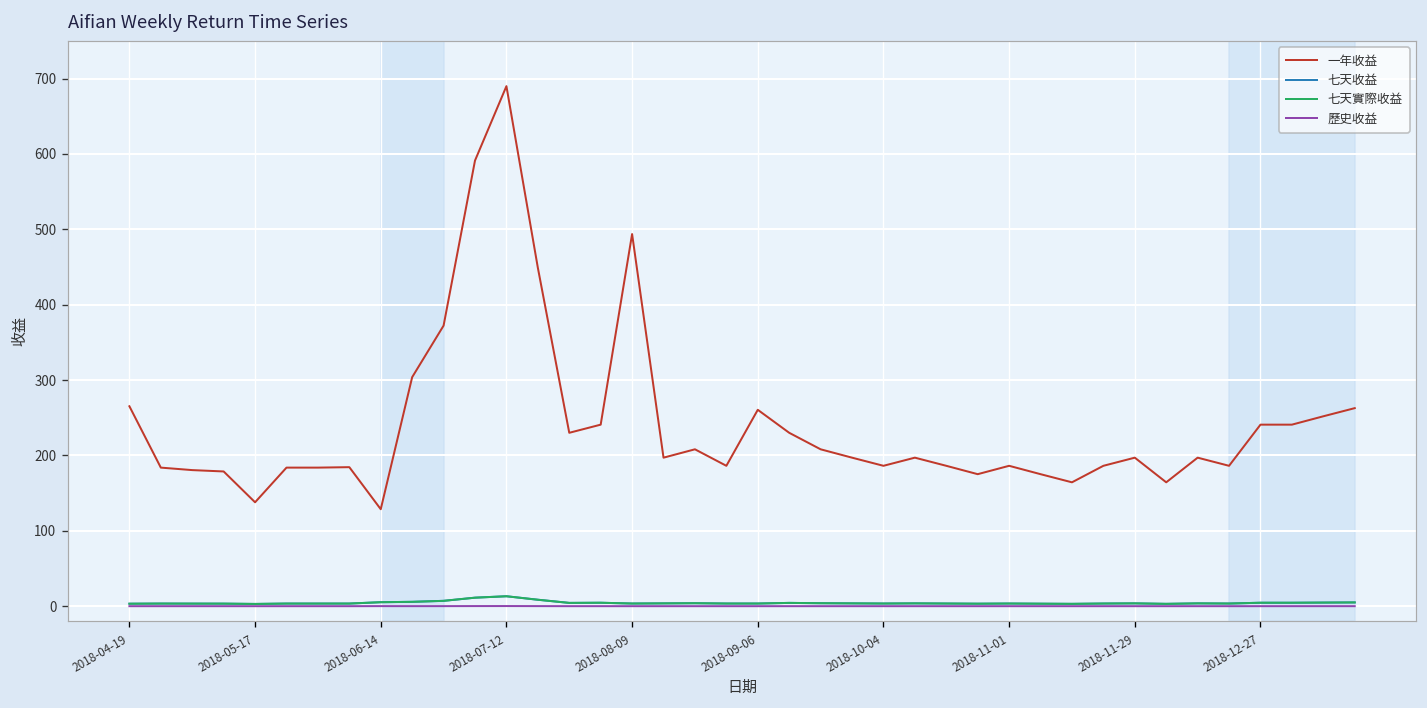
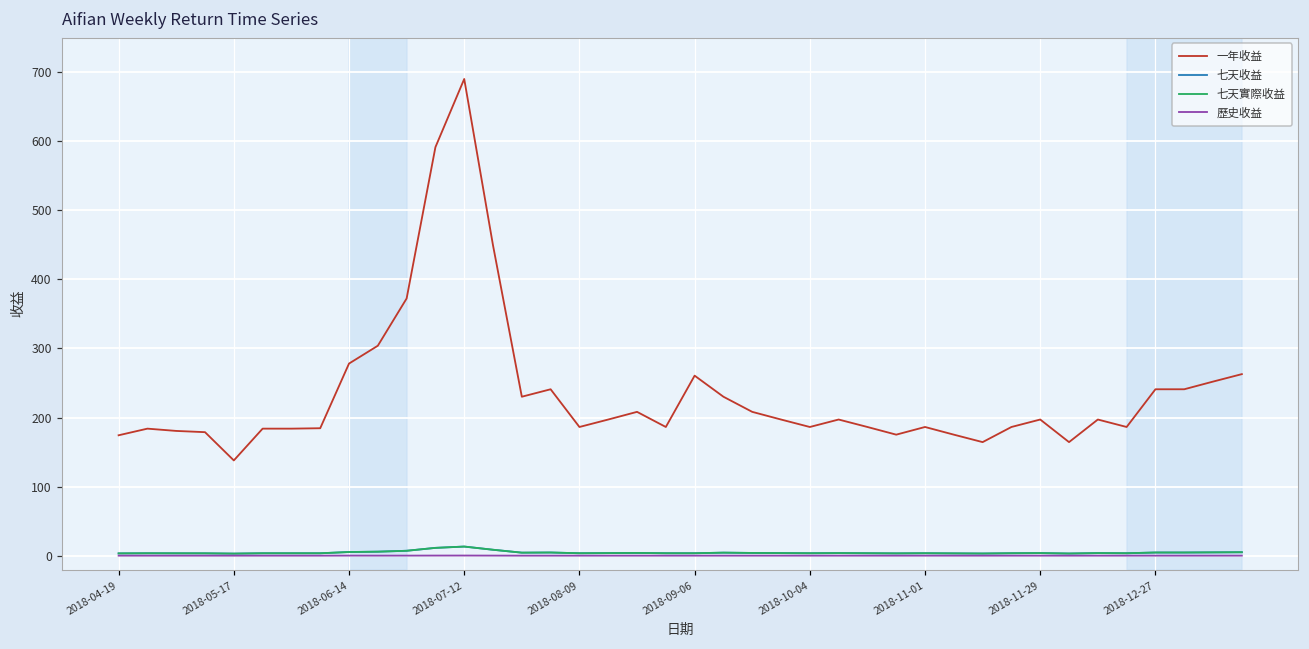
  {
    "一年收益": {
-     "2018-04-19": 270,
+     "2018-04-19": 170,
      "2018-05-17": 140,
-     "2018-06-14": 130,
+     "2018-06-14": 280,
      "2018-07-12": 690,
-     "2018-08-09": 490,
+     "2018-08-09": 190,
      "2018-09-06": 260,
      "2018-10-04": 190,
      "2018-11-01": 190,
      "2018-11-29": 200,
      "2018-12-27": 240
    },
    "七天實際收益": {
      "2018-06-14": 10,
      "2018-07-12": 10,
      "2018-12-27": 0
    },
    "歷史收益": {
      "2018-06-14": 0,
      "2018-07-12": 0,
      "2018-12-27": 0
    }
  }
